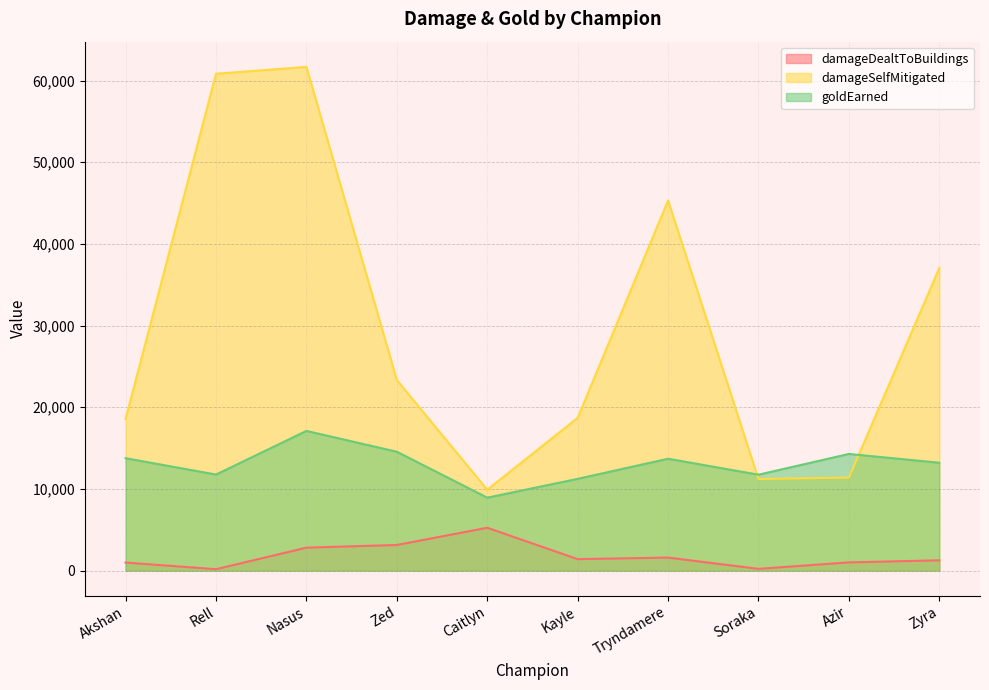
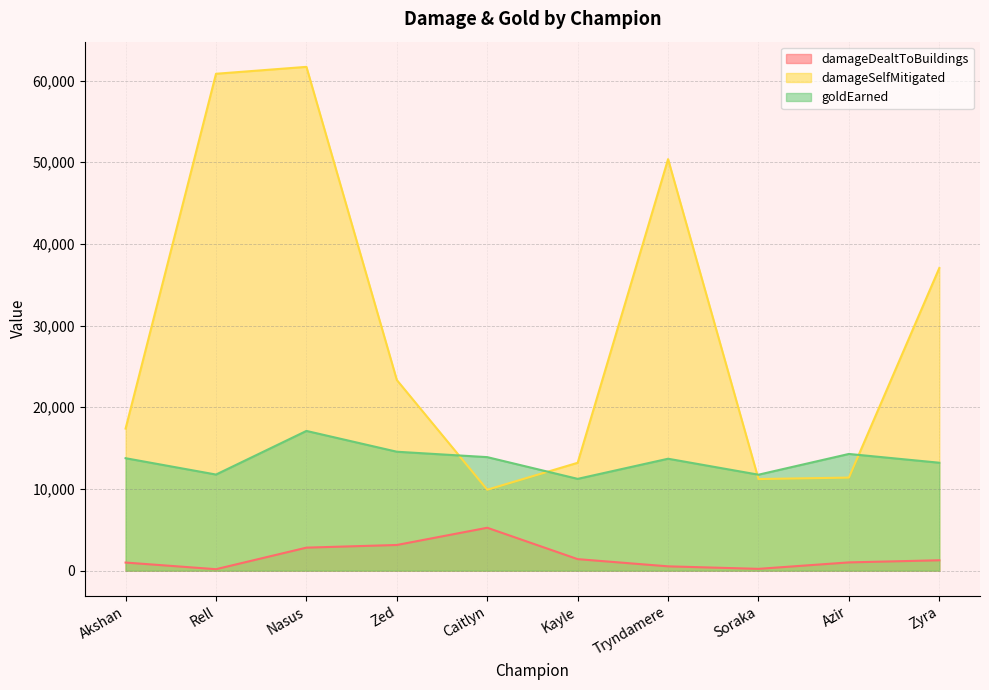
  {
    "damageDealtToBuildings": {
      "Akshan": "1,000",
      "Rell": "0",
      "Nasus": "3,000",
      "Zed": "3,000",
      "Caitlyn": "5,000",
      "Kayle": "1,000",
-     "Tryndamere": "2,000",
+     "Tryndamere": "1,000",
      "Soraka": "0",
      "Azir": "1,000",
      "Zyra": "1,000"
    },
    "damageSelfMitigated": {
-     "Akshan": "19,000",
+     "Akshan": "17,000",
      "Rell": "61,000",
      "Nasus": "62,000",
      "Zed": "23,000",
      "Caitlyn": "10,000",
-     "Kayle": "19,000",
-     "Tryndamere": "45,000",
+     "Kayle": "13,000",
+     "Tryndamere": "50,000",
      "Soraka": "11,000",
      "Azir": "11,000",
      "Zyra": "37,000"
    },
    "goldEarned": {
      "Akshan": "14,000",
      "Rell": "12,000",
      "Nasus": "17,000",
      "Zed": "15,000",
-     "Caitlyn": "9,000",
+     "Caitlyn": "14,000",
      "Kayle": "11,000",
      "Tryndamere": "14,000",
      "Soraka": "12,000",
      "Azir": "14,000",
      "Zyra": "13,000"
    }
  }
